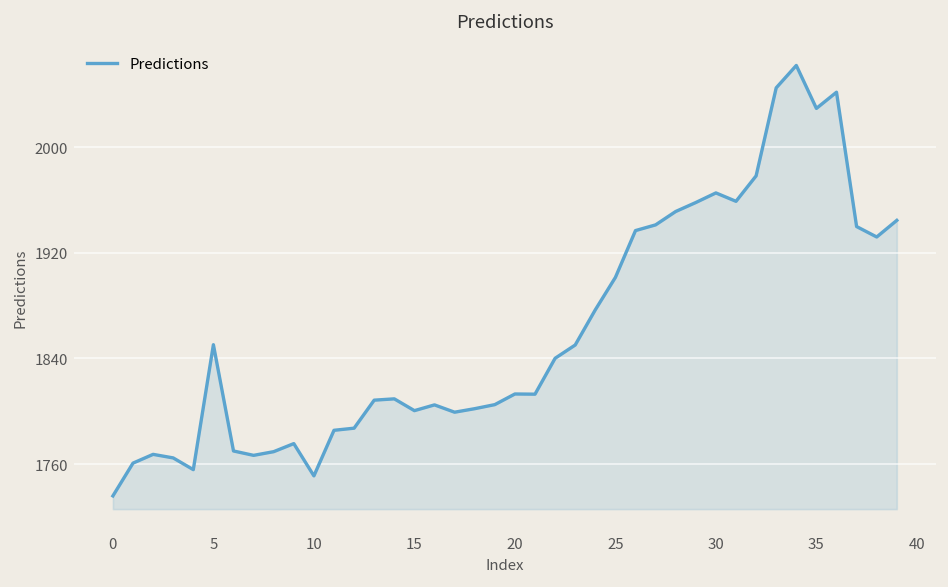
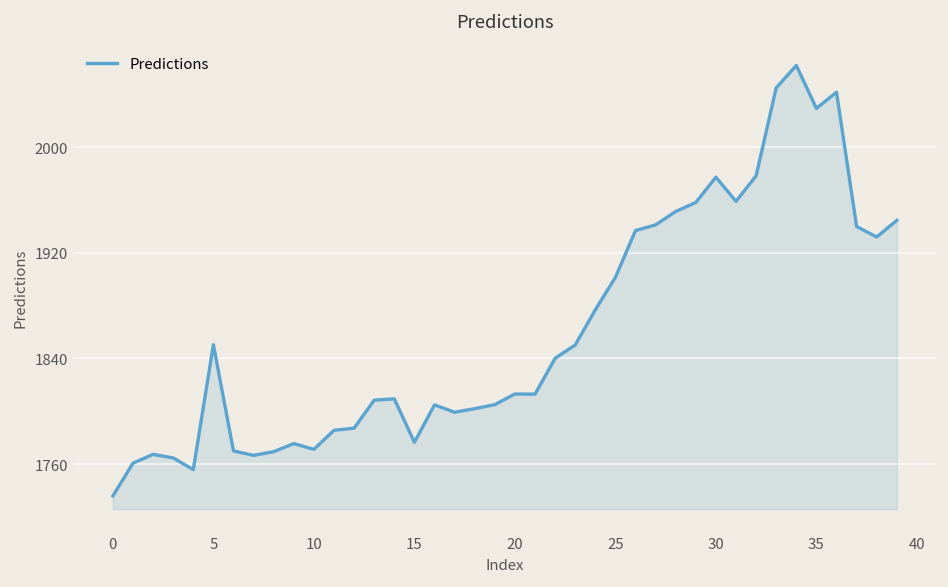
  {
    "0": 1736,
    "5": 1850,
-   "10": 1751,
-   "15": 1801,
+   "10": 1771,
+   "15": 1777,
    "20": 1813,
    "25": 1901,
-   "30": 1965,
+   "30": 1977,
    "35": 2029
  }
